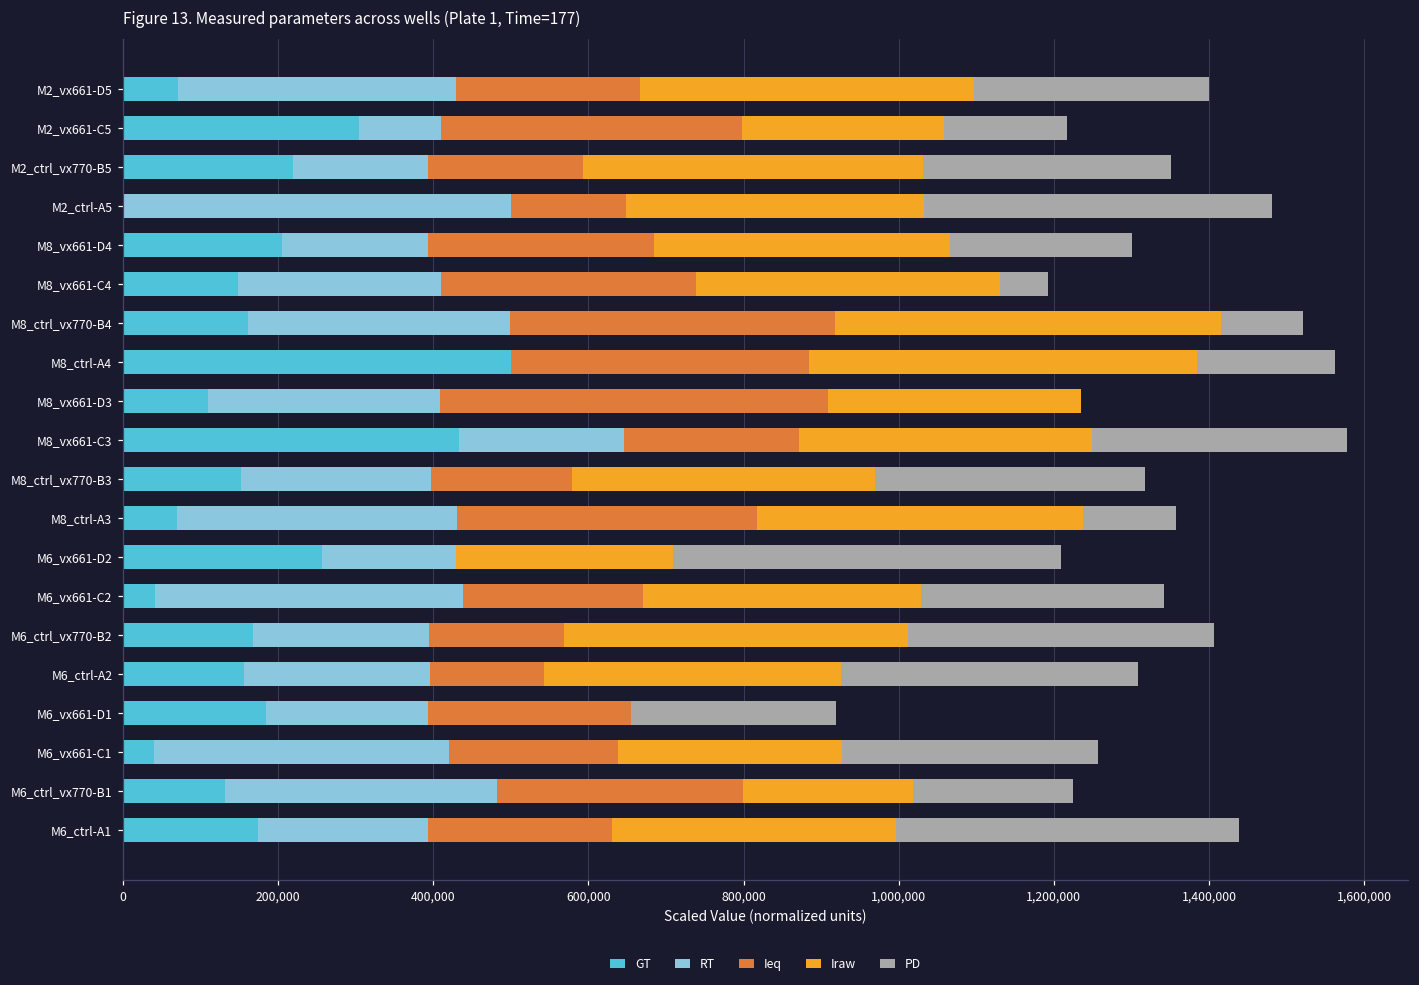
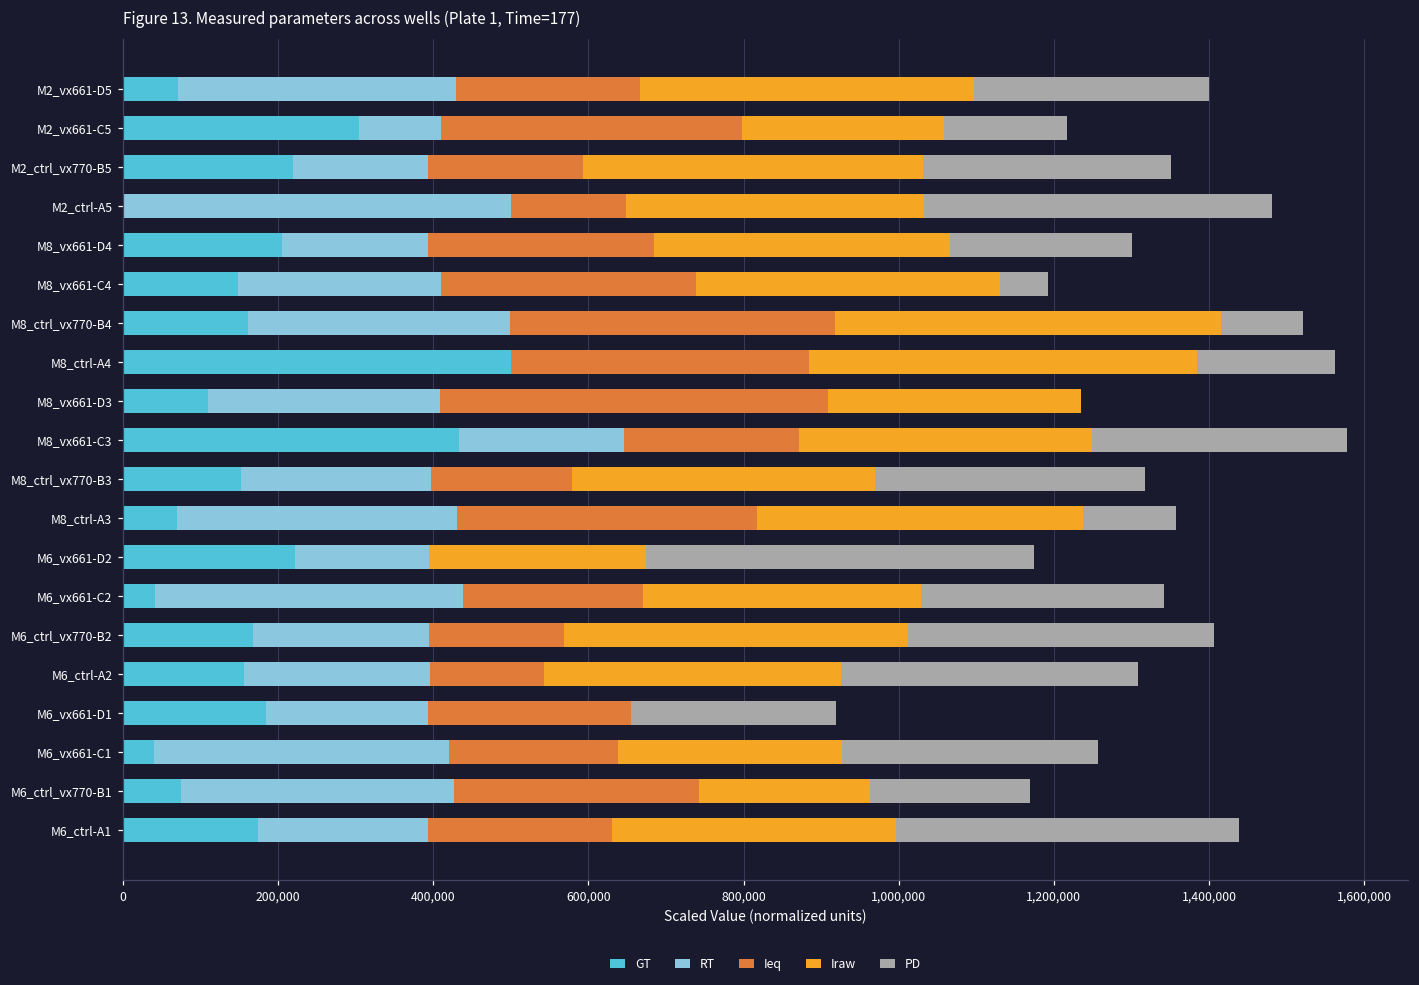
  {
    "GT": {
      "M2_vx661-D5": "70,000",
      "M2_vx661-C5": "300,000",
      "M2_ctrl_vx770-B5": "220,000",
      "M2_ctrl-A5": "0",
      "M8_vx661-D4": "210,000",
      "M8_vx661-C4": "150,000",
      "M8_ctrl_vx770-B4": "160,000",
      "M8_ctrl-A4": "500,000",
      "M8_vx661-D3": "110,000",
      "M8_vx661-C3": "430,000",
      "M8_ctrl_vx770-B3": "150,000",
      "M8_ctrl-A3": "70,000",
-     "M6_vx661-D2": "260,000",
+     "M6_vx661-D2": "220,000",
      "M6_vx661-C2": "40,000",
      "M6_ctrl_vx770-B2": "170,000",
      "M6_ctrl-A2": "160,000",
      "M6_vx661-D1": "180,000",
      "M6_vx661-C1": "40,000",
-     "M6_ctrl_vx770-B1": "130,000",
+     "M6_ctrl_vx770-B1": "80,000",
      "M6_ctrl-A1": "170,000"
    },
    "RT": {
      "M2_vx661-D5": "360,000",
      "M2_vx661-C5": "110,000",
      "M2_ctrl_vx770-B5": "170,000",
      "M2_ctrl-A5": "500,000",
      "M8_vx661-D4": "190,000",
      "M8_vx661-C4": "260,000",
      "M8_ctrl_vx770-B4": "340,000",
      "M8_ctrl-A4": "0",
      "M8_vx661-D3": "300,000",
      "M8_vx661-C3": "210,000",
      "M8_ctrl_vx770-B3": "240,000",
      "M8_ctrl-A3": "360,000",
      "M6_vx661-D2": "170,000",
      "M6_vx661-C2": "400,000",
      "M6_ctrl_vx770-B2": "230,000",
      "M6_ctrl-A2": "240,000",
      "M6_vx661-D1": "210,000",
      "M6_vx661-C1": "380,000",
      "M6_ctrl_vx770-B1": "350,000",
      "M6_ctrl-A1": "220,000"
    },
    "PD": {
      "M2_vx661-D5": "300,000",
      "M2_vx661-C5": "160,000",
      "M2_ctrl_vx770-B5": "320,000",
      "M2_ctrl-A5": "450,000",
      "M8_vx661-D4": "240,000",
      "M8_vx661-C4": "60,000",
      "M8_ctrl_vx770-B4": "110,000",
      "M8_ctrl-A4": "180,000",
      "M8_vx661-D3": "0",
      "M8_vx661-C3": "330,000",
      "M8_ctrl_vx770-B3": "350,000",
      "M8_ctrl-A3": "120,000",
      "M6_vx661-D2": "500,000",
      "M6_vx661-C2": "310,000",
      "M6_ctrl_vx770-B2": "390,000",
      "M6_ctrl-A2": "380,000",
      "M6_vx661-D1": "260,000",
      "M6_vx661-C1": "330,000",
      "M6_ctrl_vx770-B1": "210,000",
      "M6_ctrl-A1": "440,000"
    }
  }
